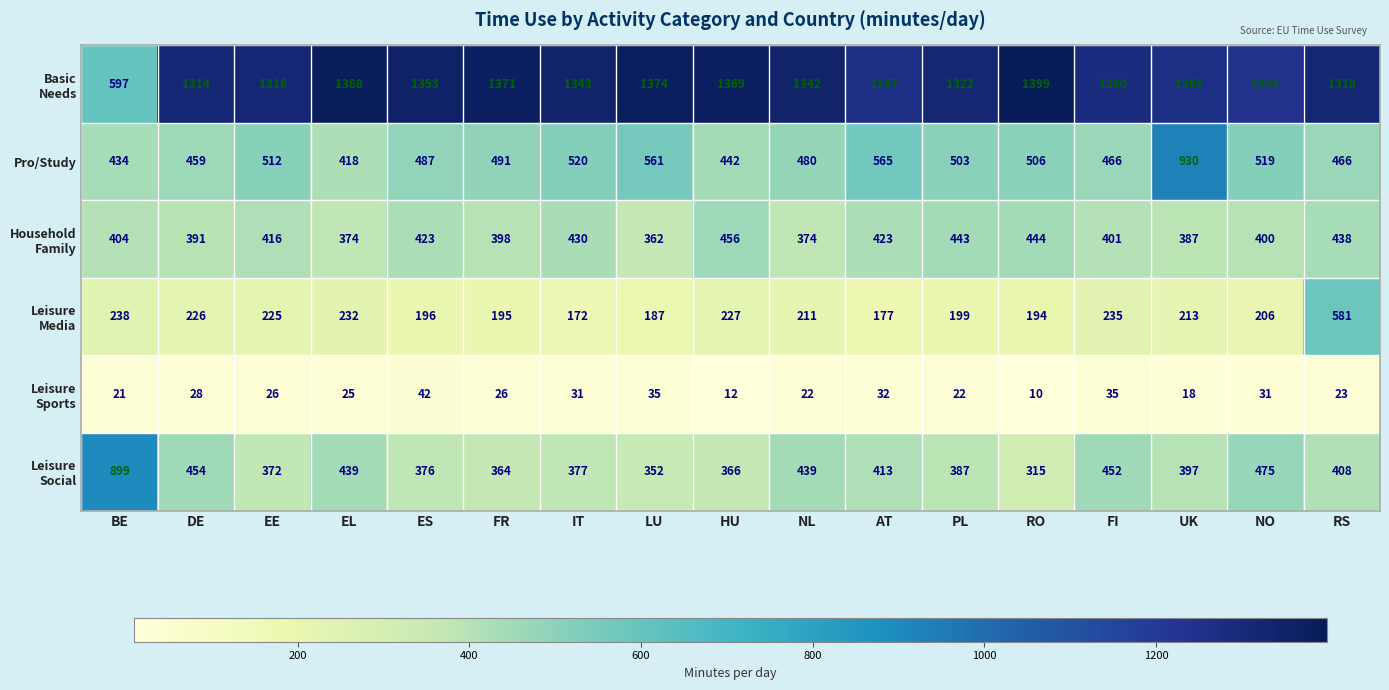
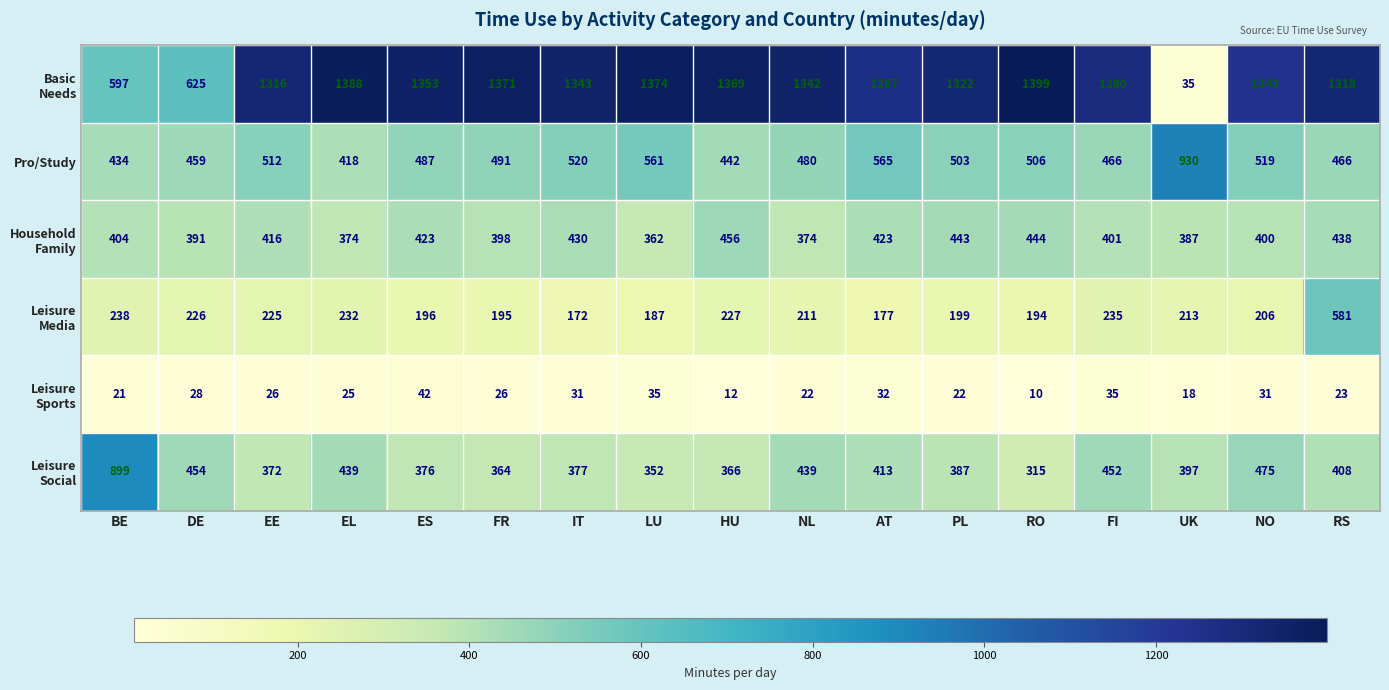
  {
    "Basic Needs": {
      "BE": 597,
-     "DE": 1314,
+     "DE": 625,
      "EE": 1316,
      "EL": 1388,
      "ES": 1353,
      "FR": 1371,
      "IT": 1343,
      "LU": 1374,
      "HU": 1369,
      "NL": 1342,
      "AT": 1267,
      "PL": 1322,
      "RO": 1399,
      "FI": 1280,
-     "UK": 1265,
+     "UK": 35,
      "NO": 1242,
      "RS": 1318
    },
    "Pro/Study": {
      "BE": 434,
      "DE": 459,
      "EE": 512,
      "EL": 418,
      "ES": 487,
      "FR": 491,
      "IT": 520,
      "LU": 561,
      "HU": 442,
      "NL": 480,
      "AT": 565,
      "PL": 503,
      "RO": 506,
      "FI": 466,
      "UK": 930,
      "NO": 519,
      "RS": 466
    },
    "Household Family": {
      "BE": 404,
      "DE": 391,
      "EE": 416,
      "EL": 374,
      "ES": 423,
      "FR": 398,
      "IT": 430,
      "LU": 362,
      "HU": 456,
      "NL": 374,
      "AT": 423,
      "PL": 443,
      "RO": 444,
      "FI": 401,
      "UK": 387,
      "NO": 400,
      "RS": 438
    },
    "Leisure Media": {
      "BE": 238,
      "DE": 226,
      "EE": 225,
      "EL": 232,
      "ES": 196,
      "FR": 195,
      "IT": 172,
      "LU": 187,
      "HU": 227,
      "NL": 211,
      "AT": 177,
      "PL": 199,
      "RO": 194,
      "FI": 235,
      "UK": 213,
      "NO": 206,
      "RS": 581
    },
    "Leisure Sports": {
      "BE": 21,
      "DE": 28,
      "EE": 26,
      "EL": 25,
      "ES": 42,
      "FR": 26,
      "IT": 31,
      "LU": 35,
      "HU": 12,
      "NL": 22,
      "AT": 32,
      "PL": 22,
      "RO": 10,
      "FI": 35,
      "UK": 18,
      "NO": 31,
      "RS": 23
    },
    "Leisure Social": {
      "BE": 899,
      "DE": 454,
      "EE": 372,
      "EL": 439,
      "ES": 376,
      "FR": 364,
      "IT": 377,
      "LU": 352,
      "HU": 366,
      "NL": 439,
      "AT": 413,
      "PL": 387,
      "RO": 315,
      "FI": 452,
      "UK": 397,
      "NO": 475,
      "RS": 408
    }
  }
